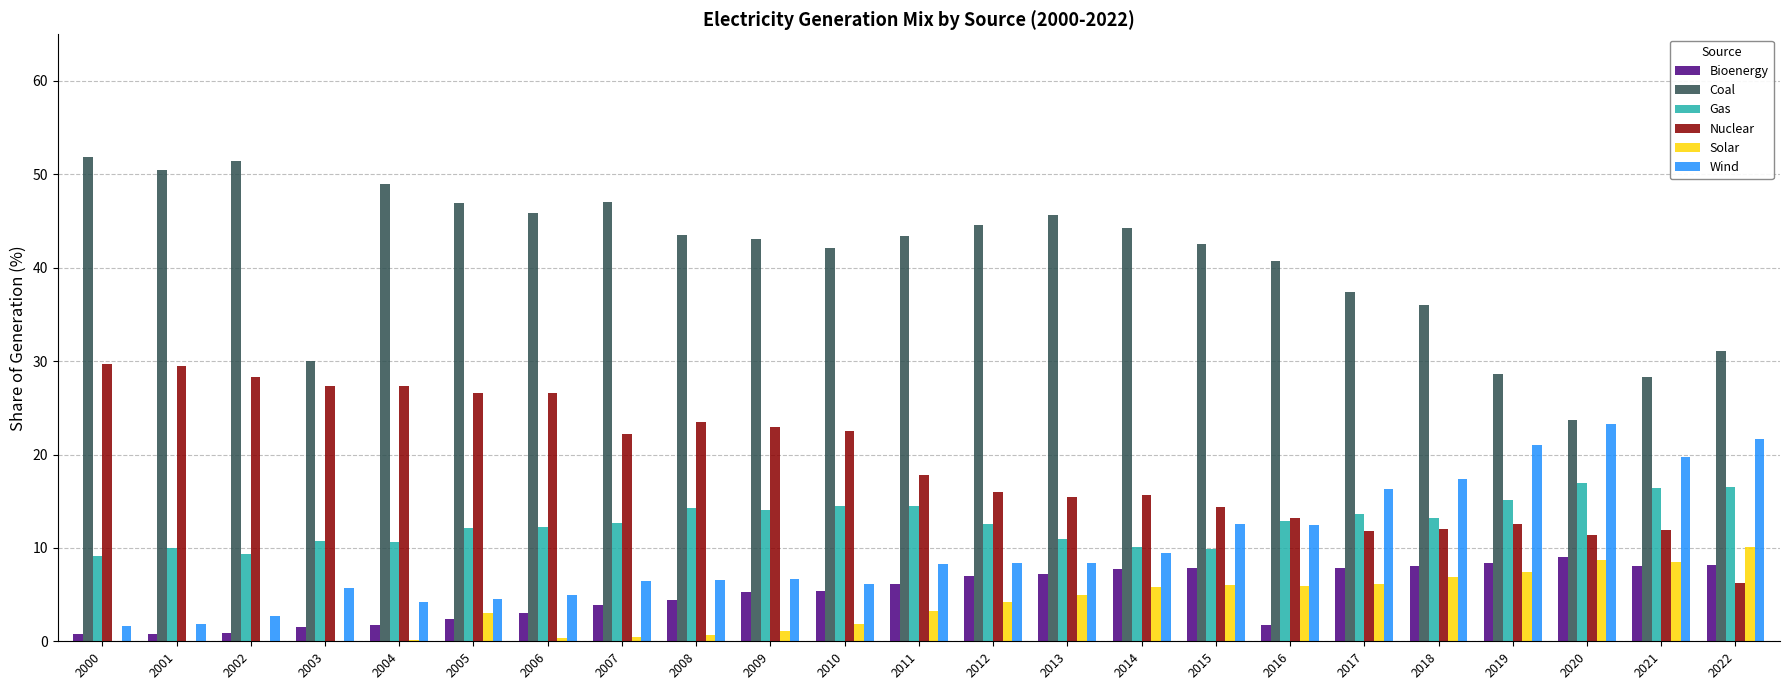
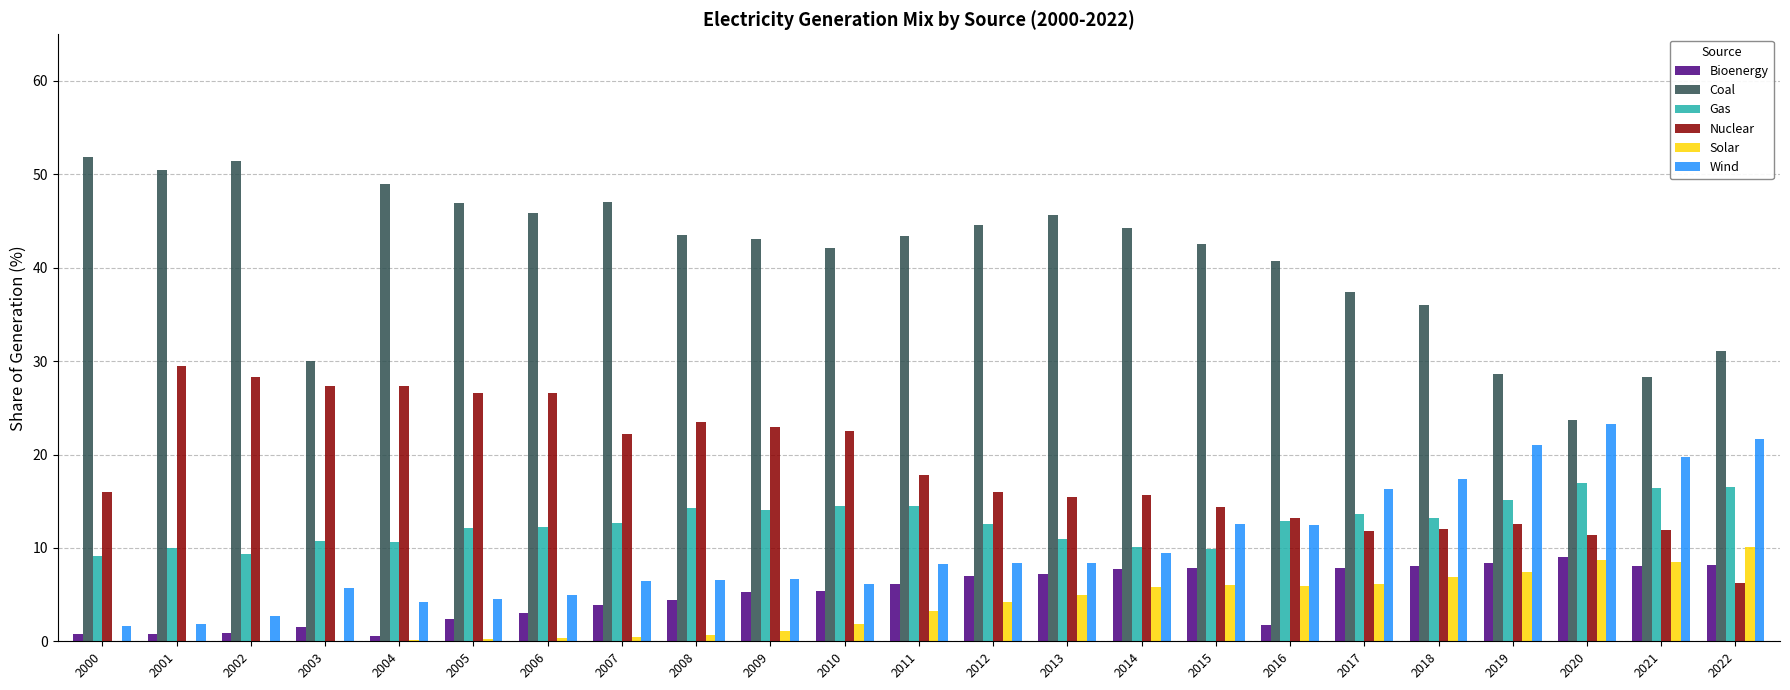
  {
    "Bioenergy": {
      "2000": 1,
      "2001": 1,
      "2002": 1,
      "2003": 1,
-     "2004": 2,
+     "2004": 1,
      "2005": 2,
      "2006": 3,
      "2007": 4,
      "2008": 4,
      "2009": 5,
      "2010": 5,
      "2011": 6,
      "2012": 7,
      "2013": 7,
      "2014": 8,
      "2015": 8,
      "2016": 2,
      "2017": 8,
      "2018": 8,
      "2019": 8,
      "2020": 9,
      "2021": 8,
      "2022": 8
    },
    "Coal": {
      "2000": 52,
      "2001": 50,
      "2002": 51,
      "2003": 30,
      "2004": 49,
      "2005": 47,
      "2006": 46,
      "2007": 47,
      "2008": 43,
      "2009": 43,
      "2010": 42,
      "2011": 43,
      "2012": 45,
      "2013": 46,
      "2014": 44,
      "2015": 42,
      "2016": 41,
      "2017": 37,
      "2018": 36,
      "2019": 29,
      "2020": 24,
      "2021": 28,
      "2022": 31
    },
    "Gas": {
      "2000": 9,
      "2001": 10,
      "2002": 9,
      "2003": 11,
      "2004": 11,
      "2005": 12,
      "2006": 12,
      "2007": 13,
      "2008": 14,
      "2009": 14,
      "2010": 15,
      "2011": 14,
      "2012": 13,
      "2013": 11,
      "2014": 10,
      "2015": 10,
      "2016": 13,
      "2017": 14,
      "2018": 13,
      "2019": 15,
      "2020": 17,
      "2021": 16,
      "2022": 17
    },
    "Nuclear": {
-     "2000": 30,
+     "2000": 16,
      "2001": 29,
      "2002": 28,
      "2003": 27,
      "2004": 27,
      "2005": 27,
      "2006": 27,
      "2007": 22,
      "2008": 23,
      "2009": 23,
      "2010": 23,
      "2011": 18,
      "2012": 16,
      "2013": 15,
      "2014": 16,
      "2015": 14,
      "2016": 13,
      "2017": 12,
      "2018": 12,
      "2019": 13,
      "2020": 11,
      "2021": 12,
      "2022": 6
    },
    "Solar": {
-     "2005": 3,
+     "2005": 0,
      "2006": 0,
      "2007": 0,
      "2008": 1,
      "2009": 1,
      "2010": 2,
      "2011": 3,
      "2012": 4,
      "2013": 5,
      "2014": 6,
      "2015": 6,
      "2016": 6,
      "2017": 6,
      "2018": 7,
      "2019": 7,
      "2020": 9,
      "2021": 8,
      "2022": 10
    },
    "Wind": {
      "2000": 2,
      "2001": 2,
      "2002": 3,
      "2003": 6,
      "2004": 4,
      "2005": 5,
      "2006": 5,
      "2007": 6,
      "2008": 7,
      "2009": 7,
      "2010": 6,
      "2011": 8,
      "2012": 8,
      "2013": 8,
      "2014": 9,
      "2015": 13,
      "2016": 12,
      "2017": 16,
      "2018": 17,
      "2019": 21,
      "2020": 23,
      "2021": 20,
      "2022": 22
    }
  }
